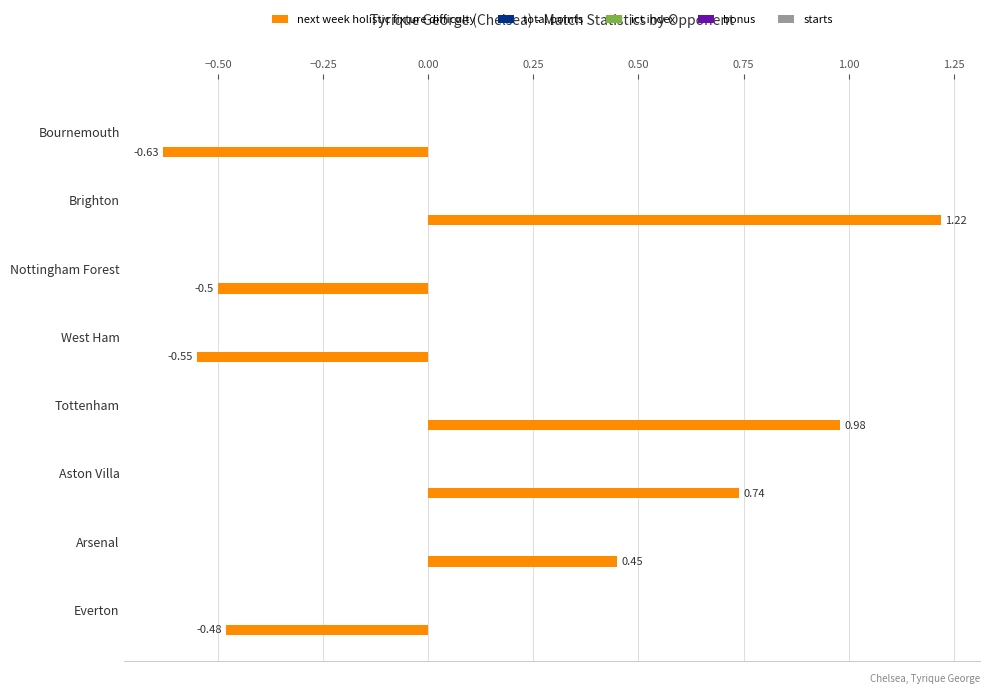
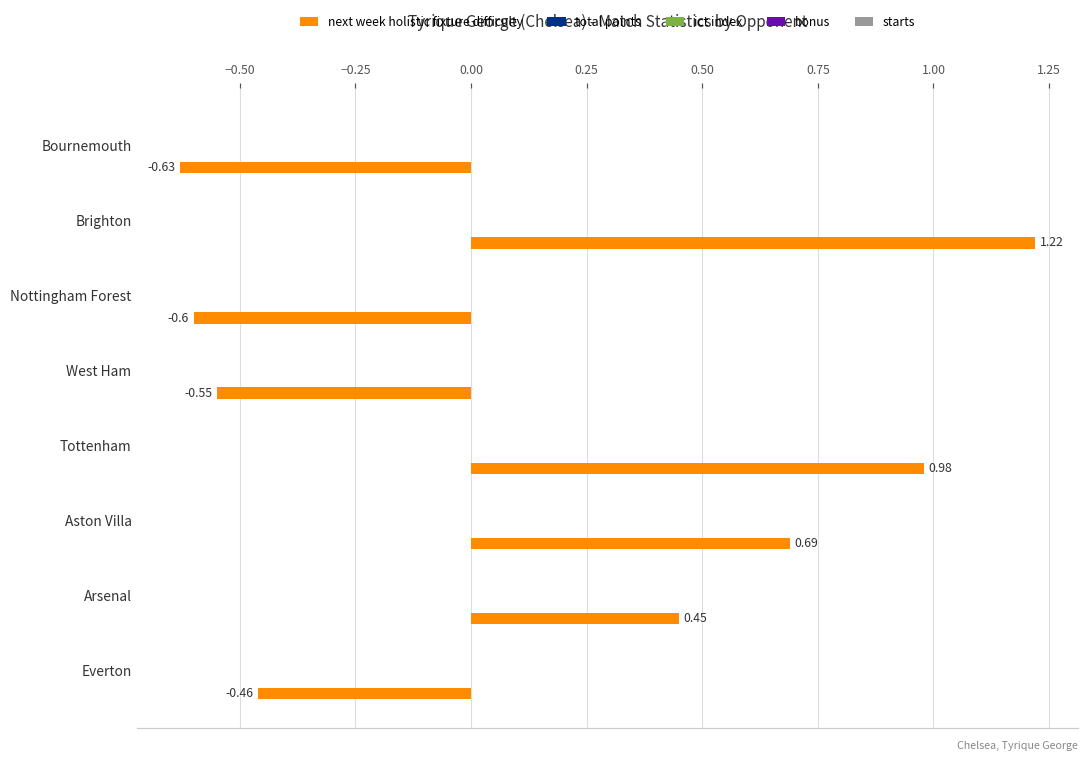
  {
    "next week holistic fixture difficulty": {
      "Bournemouth": -0.63,
      "Brighton": 1.22,
-     "Nottingham Forest": -0.5,
+     "Nottingham Forest": -0.6,
      "West Ham": -0.55,
      "Tottenham": 0.98,
-     "Aston Villa": 0.74,
+     "Aston Villa": 0.69,
      "Arsenal": 0.45,
-     "Everton": -0.48
+     "Everton": -0.46
    },
    "total points": {
      "Bournemouth": 0.00,
      "Brighton": 0.00,
      "Nottingham Forest": 0.00,
      "West Ham": 0.00,
      "Tottenham": 0.00,
      "Aston Villa": 0.00,
      "Arsenal": 0.00,
      "Everton": 0.00
    },
    "ict index": {
      "Bournemouth": 0.00,
      "Brighton": 0.00,
      "Nottingham Forest": 0.00,
      "West Ham": 0.00,
      "Tottenham": 0.00,
      "Aston Villa": 0.00,
      "Arsenal": 0.00,
      "Everton": 0.00
    },
    "bonus": {
      "Bournemouth": 0.00,
      "Brighton": 0.00,
      "Nottingham Forest": 0.00,
      "West Ham": 0.00,
      "Tottenham": 0.00,
      "Aston Villa": 0.00,
      "Arsenal": 0.00,
      "Everton": 0.00
    },
    "starts": {
      "Bournemouth": 0.00,
      "Brighton": 0.00,
      "Nottingham Forest": 0.00,
      "West Ham": 0.00,
      "Tottenham": 0.00,
      "Aston Villa": 0.00,
      "Arsenal": 0.00,
      "Everton": 0.00
    }
  }
